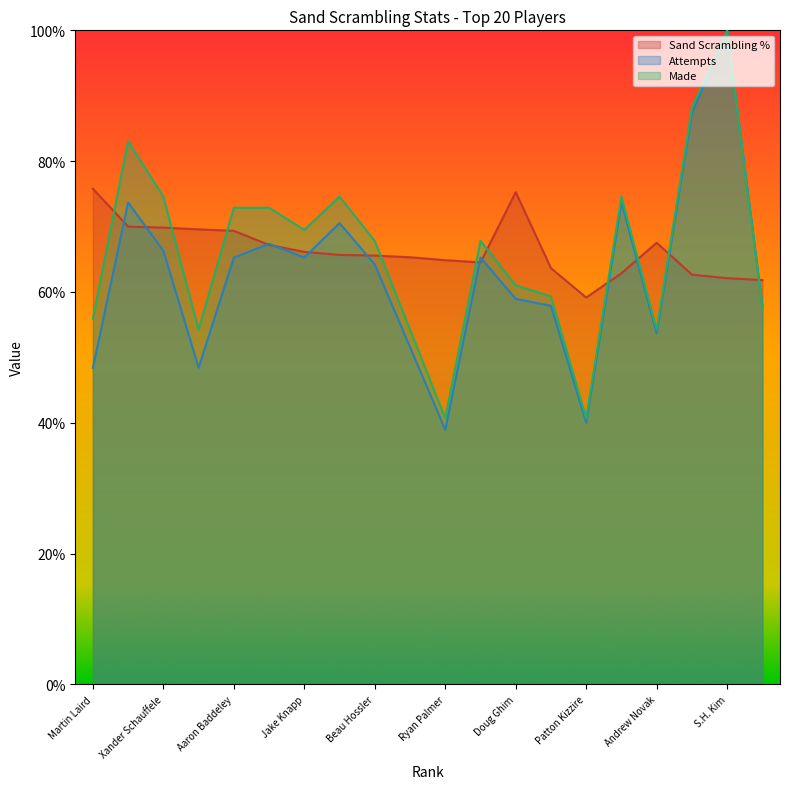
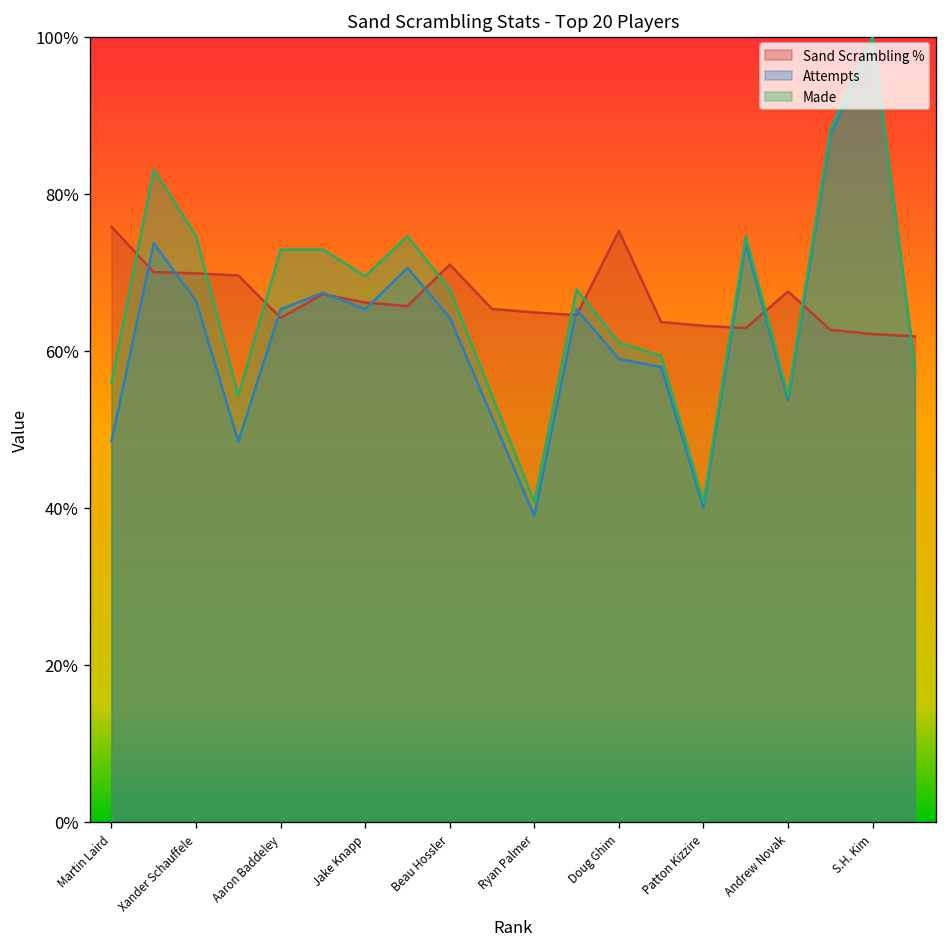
  {
    "Sand Scrambling %": {
      "Martin Laird": "76%",
      "Xander Schauffele": "70%",
-     "Aaron Baddeley": "69%",
+     "Aaron Baddeley": "64%",
      "Jake Knapp": "66%",
-     "Beau Hossler": "66%",
+     "Beau Hossler": "71%",
      "Ryan Palmer": "65%",
      "Doug Ghim": "75%",
-     "Patton Kizzire": "59%",
+     "Patton Kizzire": "63%",
      "Andrew Novak": "68%",
      "S.H. Kim": "62%"
    }
  }
